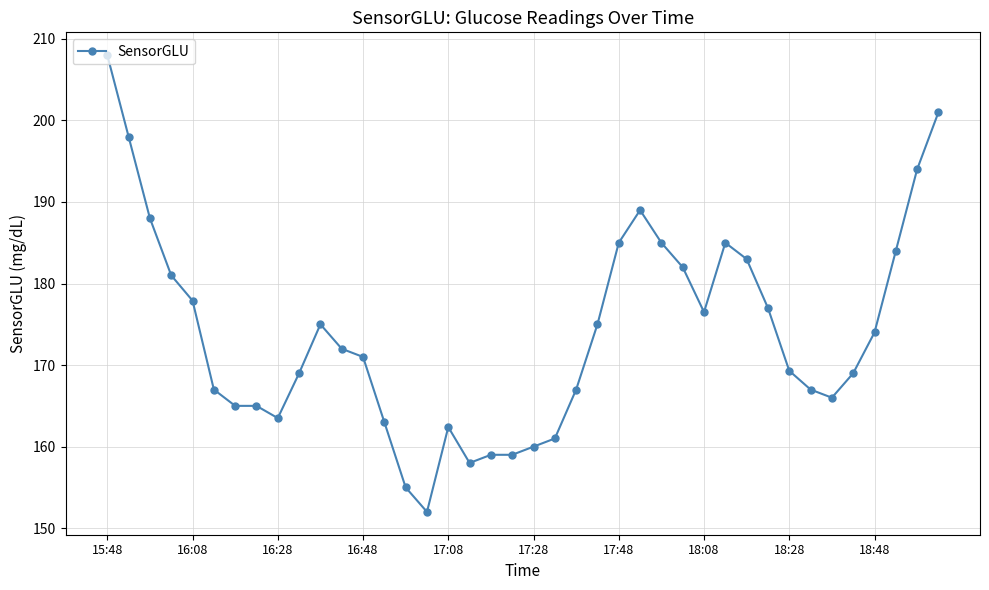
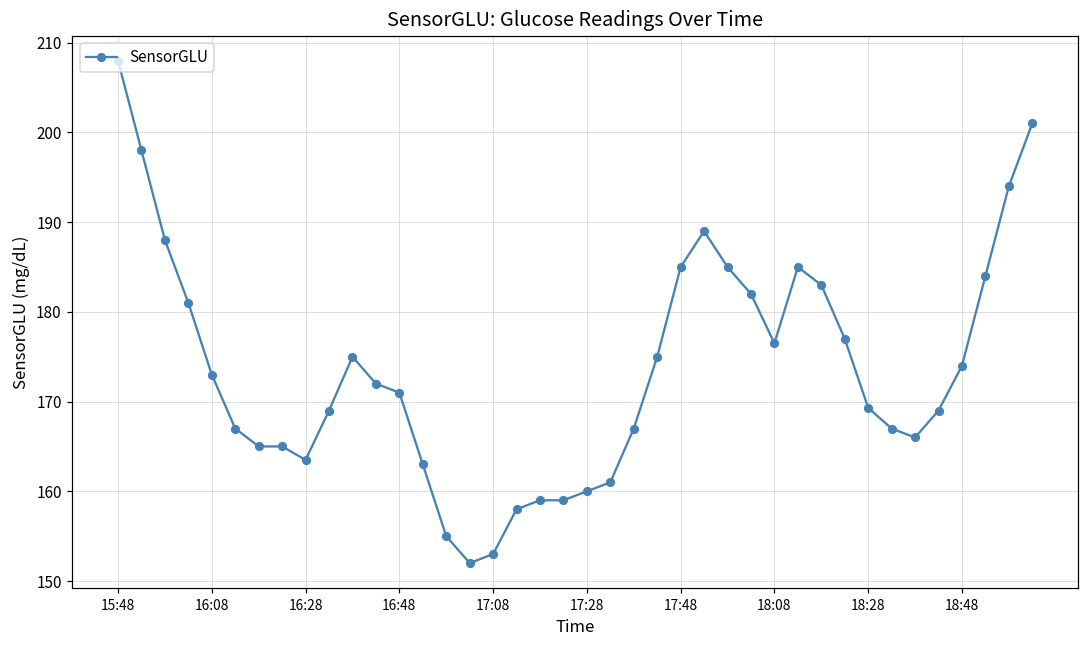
  {
-   "16:08": 178,
+   "16:08": 173,
    "16:28": 164,
    "16:48": 171,
-   "17:08": 162,
+   "17:08": 153,
    "17:28": 160,
    "17:48": 185,
    "18:08": 177,
    "18:28": 169,
    "18:48": 174
  }
